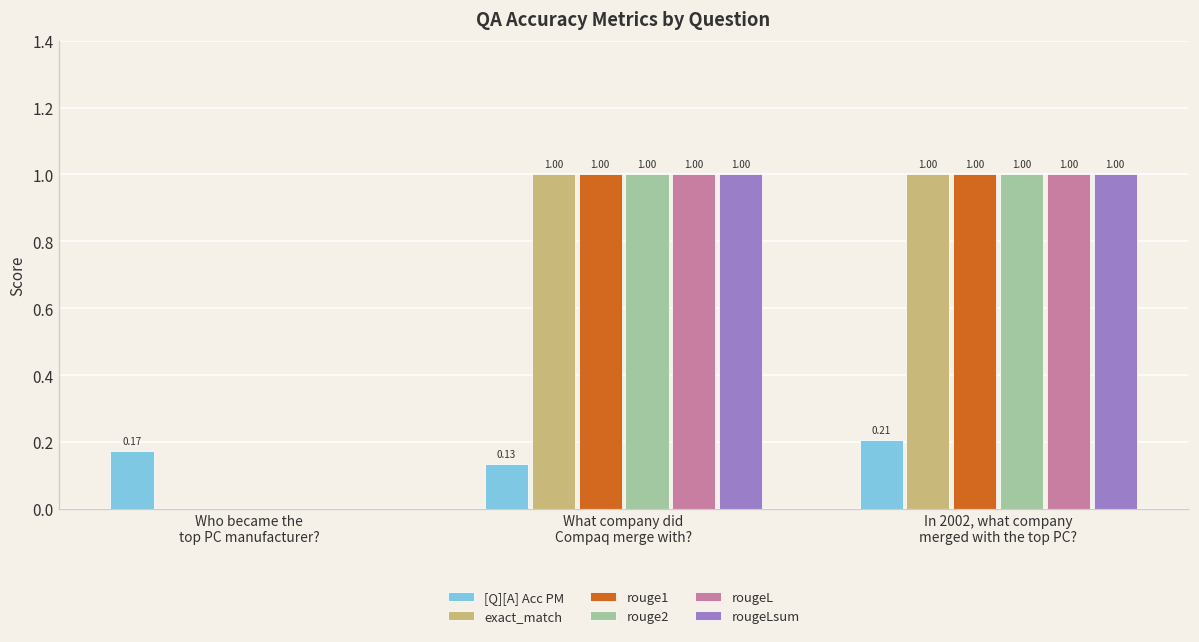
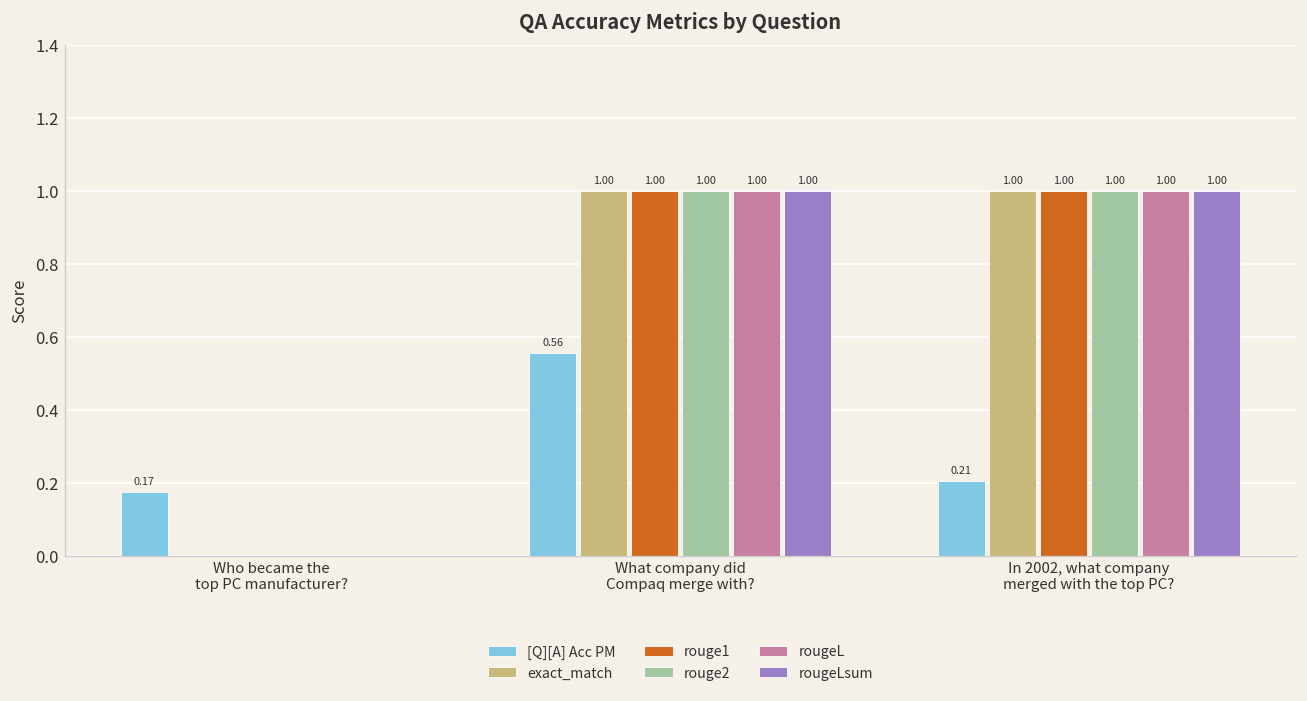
  {
    "[Q][A] Acc PM": {
      "Who became the top PC manufacturer?": 0.17,
-     "What company did Compaq merge with?": 0.13,
+     "What company did Compaq merge with?": 0.56,
      "In 2002, what company merged with the top PC?": 0.21
    },
    "rouge1": {
      "What company did Compaq merge with?": 1.00,
      "In 2002, what company merged with the top PC?": 1.00
    },
    "rougeL": {
      "What company did Compaq merge with?": 1.00,
      "In 2002, what company merged with the top PC?": 1.00
    },
    "rougeLsum": {
      "What company did Compaq merge with?": 1.00,
      "In 2002, what company merged with the top PC?": 1.00
    }
  }
